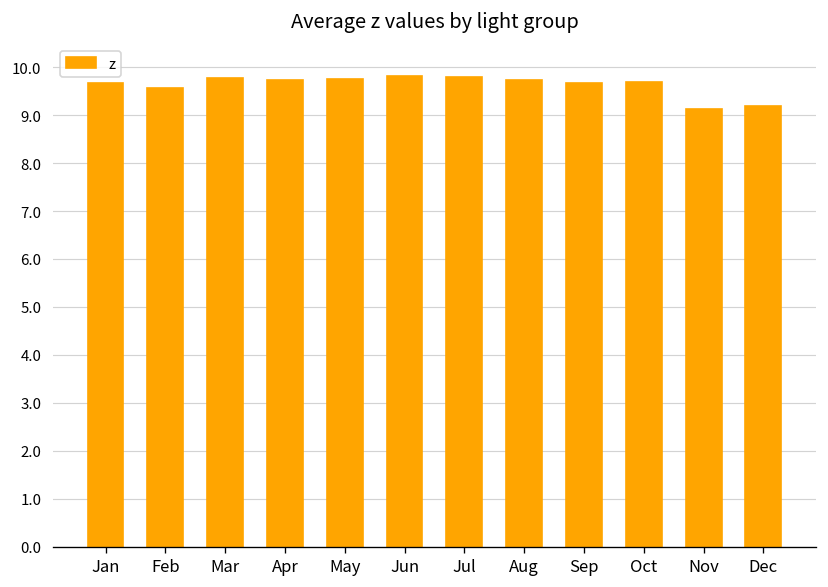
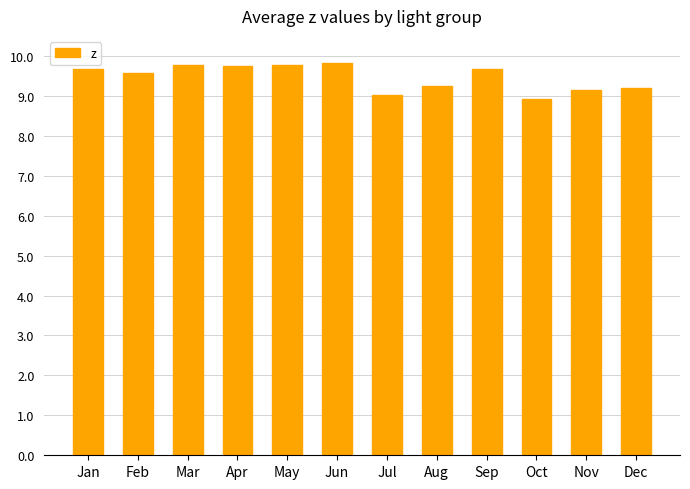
  {
    "Jan": 9.7,
    "Feb": 9.6,
    "Mar": 9.8,
    "Apr": 9.7,
    "May": 9.8,
    "Jun": 9.8,
-   "Jul": 9.8,
-   "Aug": 9.7,
+   "Jul": 9.0,
+   "Aug": 9.2,
    "Sep": 9.7,
-   "Oct": 9.7,
+   "Oct": 8.9,
    "Nov": 9.1,
    "Dec": 9.2
  }
